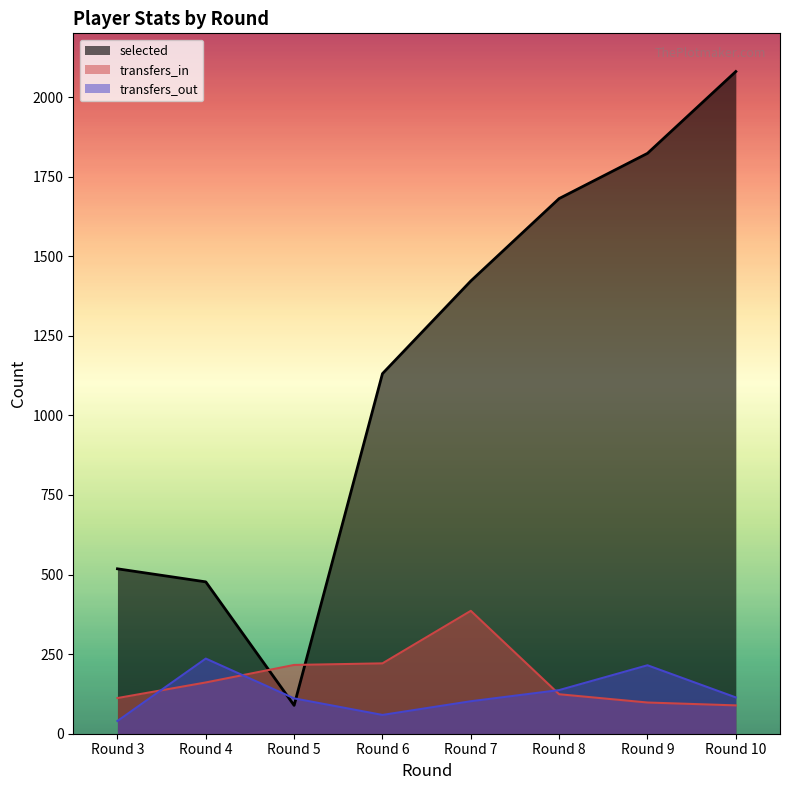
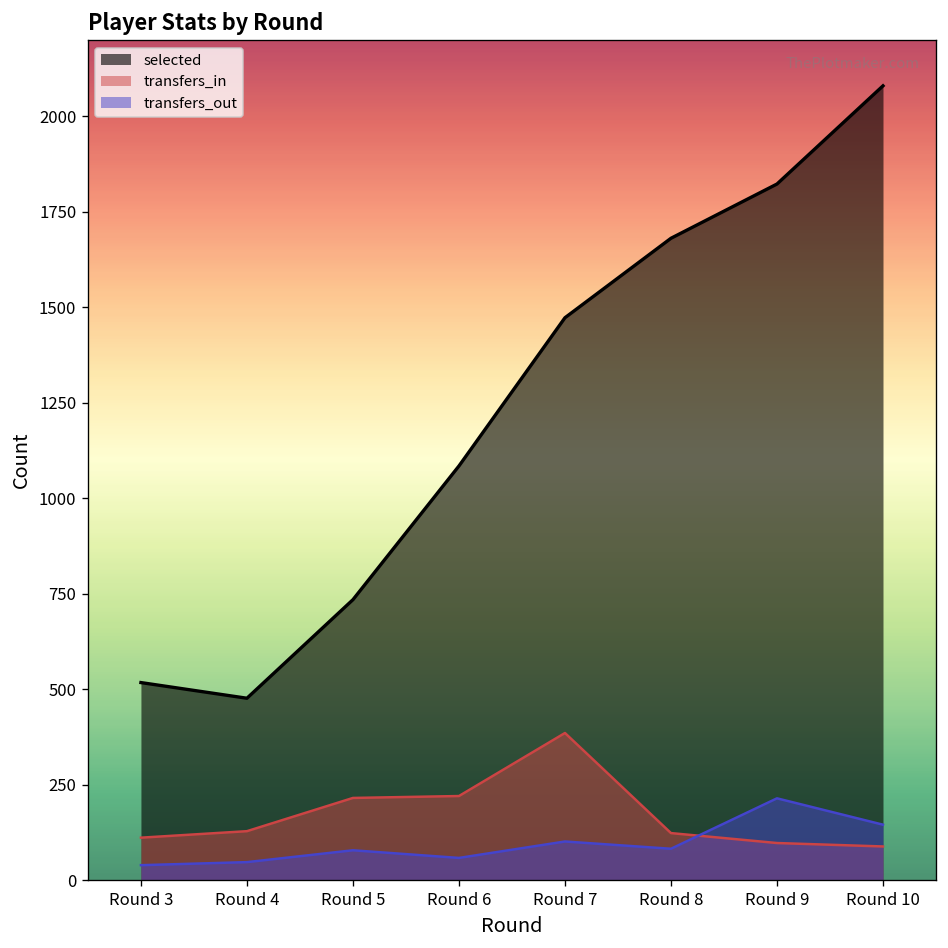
  {
    "selected": {
      "Round 3": 520,
      "Round 4": 480,
-     "Round 5": 90,
-     "Round 6": 1130,
-     "Round 7": 1420,
+     "Round 5": 740,
+     "Round 6": 1090,
+     "Round 7": 1470,
      "Round 8": 1680,
      "Round 9": 1820,
      "Round 10": 2080
    },
    "transfers_in": {
      "Round 3": 110,
-     "Round 4": 160,
+     "Round 4": 130,
      "Round 5": 220,
      "Round 6": 220,
      "Round 7": 390,
      "Round 8": 120,
      "Round 9": 100,
      "Round 10": 90
    },
    "transfers_out": {
      "Round 3": 40,
-     "Round 4": 240,
-     "Round 5": 110,
+     "Round 4": 50,
+     "Round 5": 80,
      "Round 6": 60,
      "Round 7": 100,
-     "Round 8": 140,
+     "Round 8": 80,
      "Round 9": 220,
-     "Round 10": 110
+     "Round 10": 150
    }
  }
